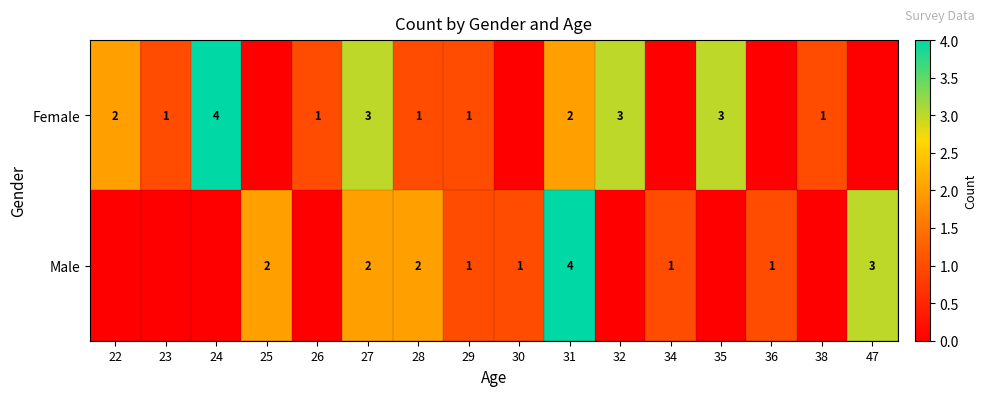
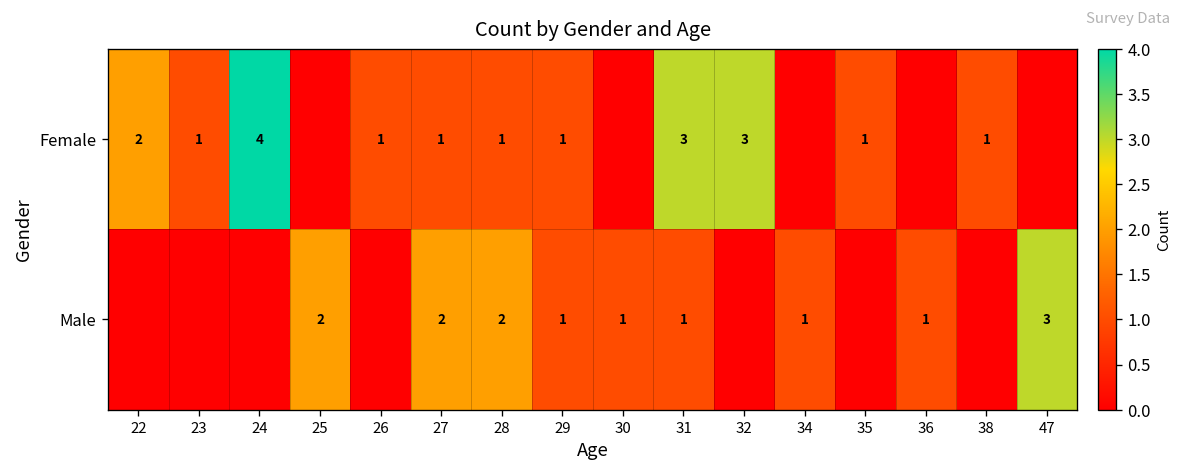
  {
    "Female": {
      "22": 2,
      "23": 1,
      "24": 4,
      "26": 1,
-     "27": 3,
+     "27": 1,
      "28": 1,
      "29": 1,
-     "31": 2,
+     "31": 3,
      "32": 3,
-     "35": 3,
+     "35": 1,
      "38": 1
    },
    "Male": {
      "25": 2,
      "27": 2,
      "28": 2,
      "29": 1,
      "30": 1,
-     "31": 4,
+     "31": 1,
      "34": 1,
      "36": 1,
      "47": 3
    }
  }
